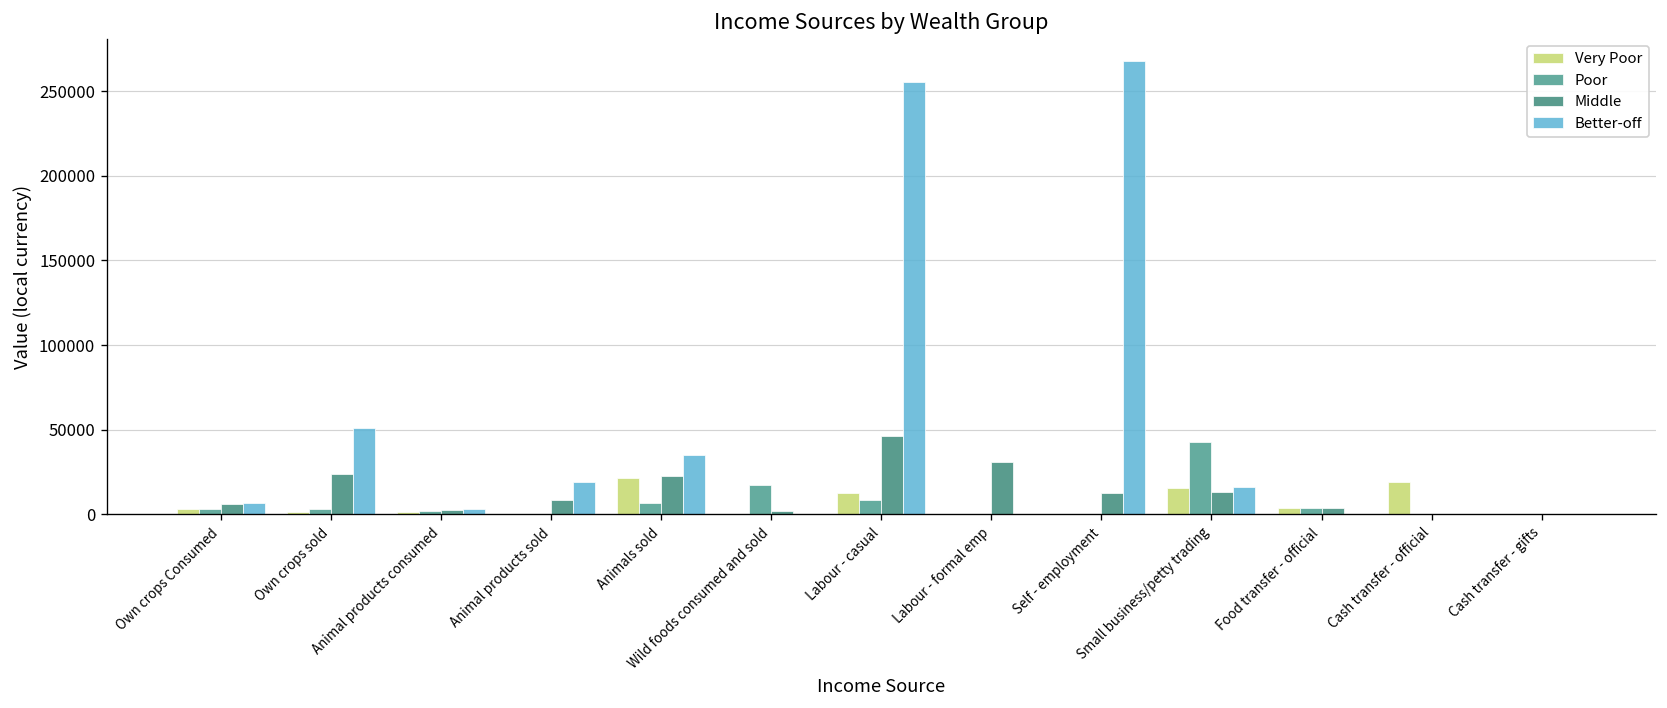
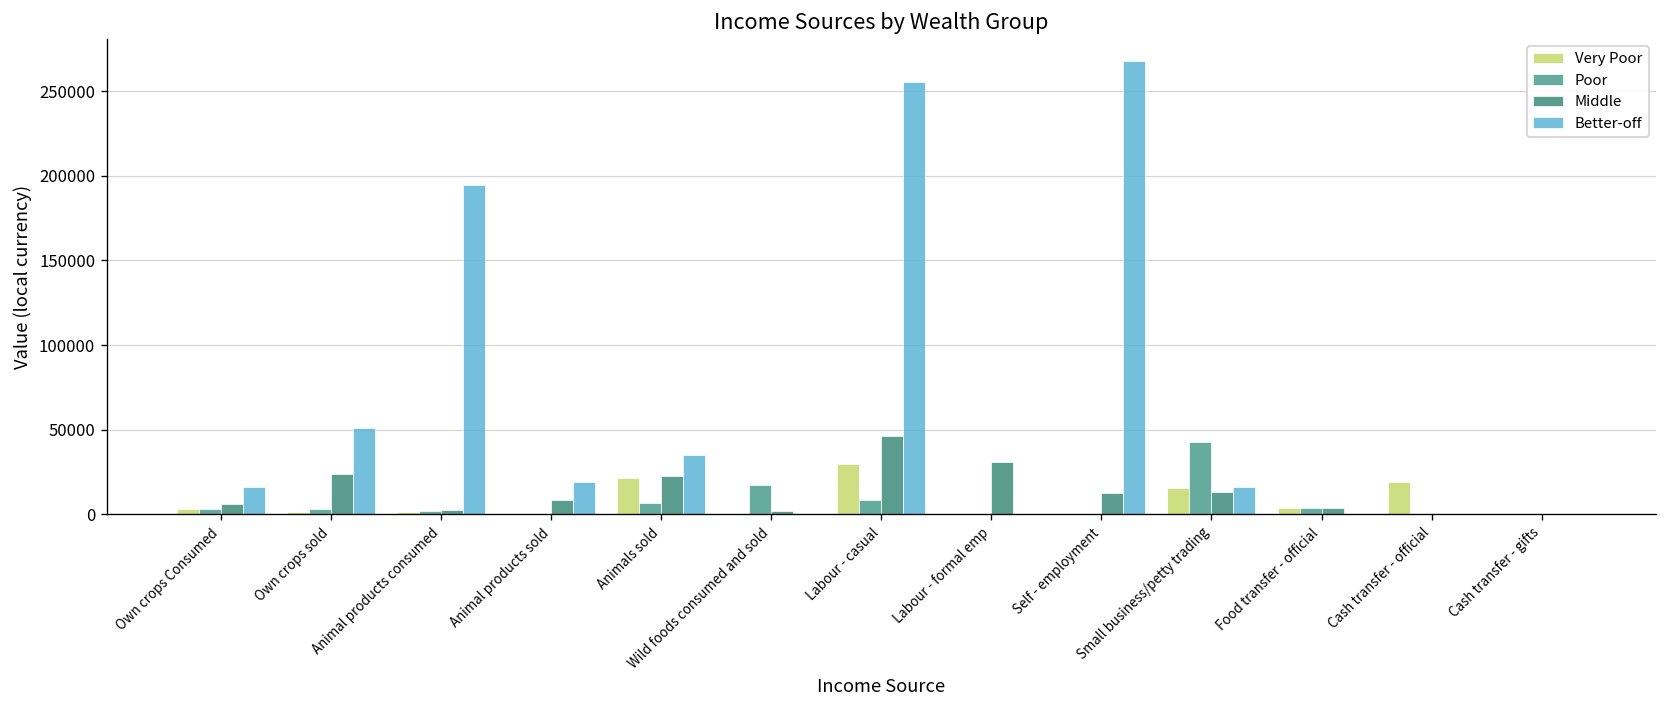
  {
    "Very Poor": {
      "Own crops Consumed": 3000,
      "Animal products sold": 0,
      "Animals sold": 21000,
      "Wild foods consumed and sold": 0,
-     "Labour - casual": 12000,
+     "Labour - casual": 30000,
      "Labour - formal emp": 0,
      "Self - employment": 0,
      "Small business/petty trading": 15000,
      "Food transfer - official": 4000,
      "Cash transfer - official": 19000,
      "Cash transfer - gifts": 0
    },
    "Better-off": {
-     "Own crops Consumed": 7000,
+     "Own crops Consumed": 16000,
      "Own crops sold": 51000,
-     "Animal products consumed": 3000,
+     "Animal products consumed": 195000,
      "Animal products sold": 19000,
      "Animals sold": 35000,
      "Wild foods consumed and sold": 0,
      "Labour - casual": 256000,
      "Labour - formal emp": 0,
      "Self - employment": 268000,
      "Small business/petty trading": 16000,
      "Food transfer - official": 0,
      "Cash transfer - official": 0,
      "Cash transfer - gifts": 0
    }
  }
